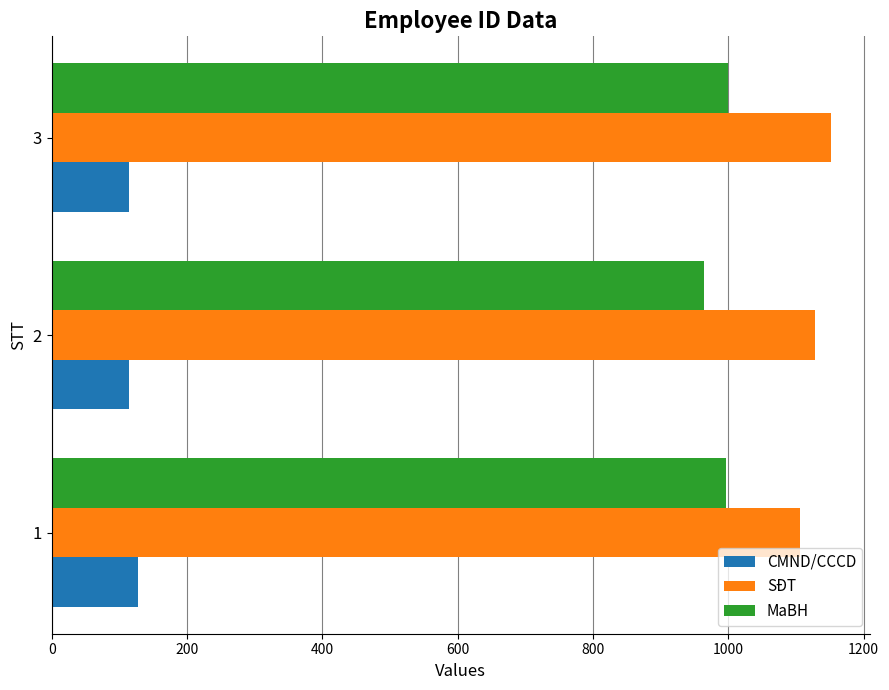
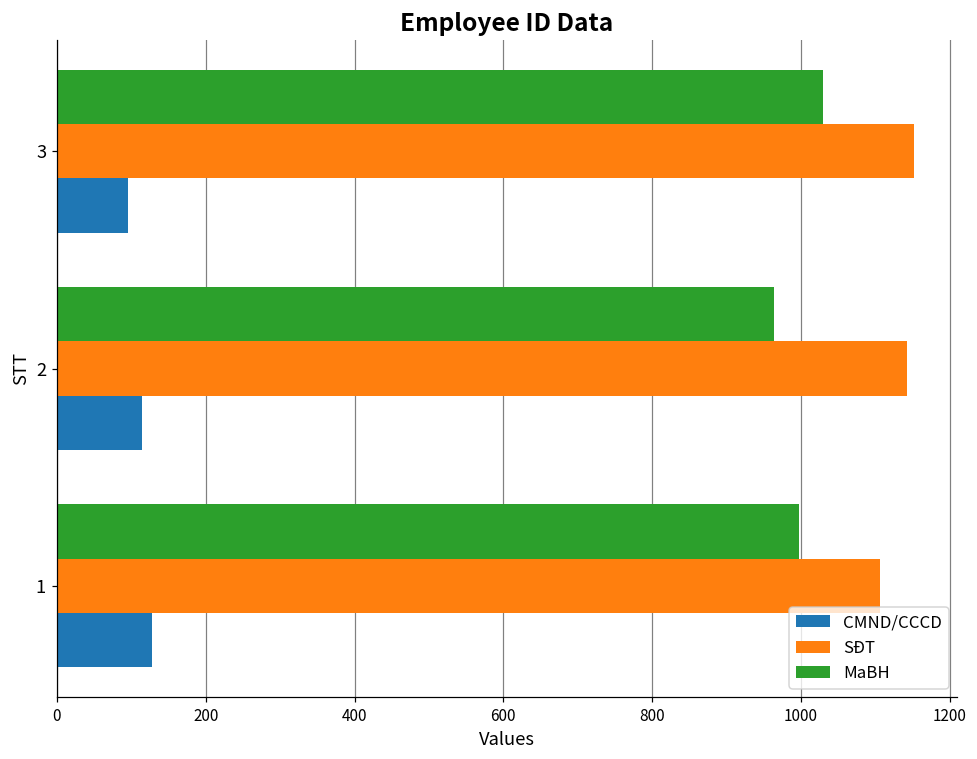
  {
    "CMND/CCCD": {
-     "3": 120,
+     "3": 100,
      "2": 110,
      "1": 130
    },
    "SĐT": {
      "3": 1150,
-     "2": 1130,
+     "2": 1140,
      "1": 1110
    },
    "MaBH": {
-     "3": 1000,
+     "3": 1030,
      "2": 960,
      "1": 1000
    }
  }
